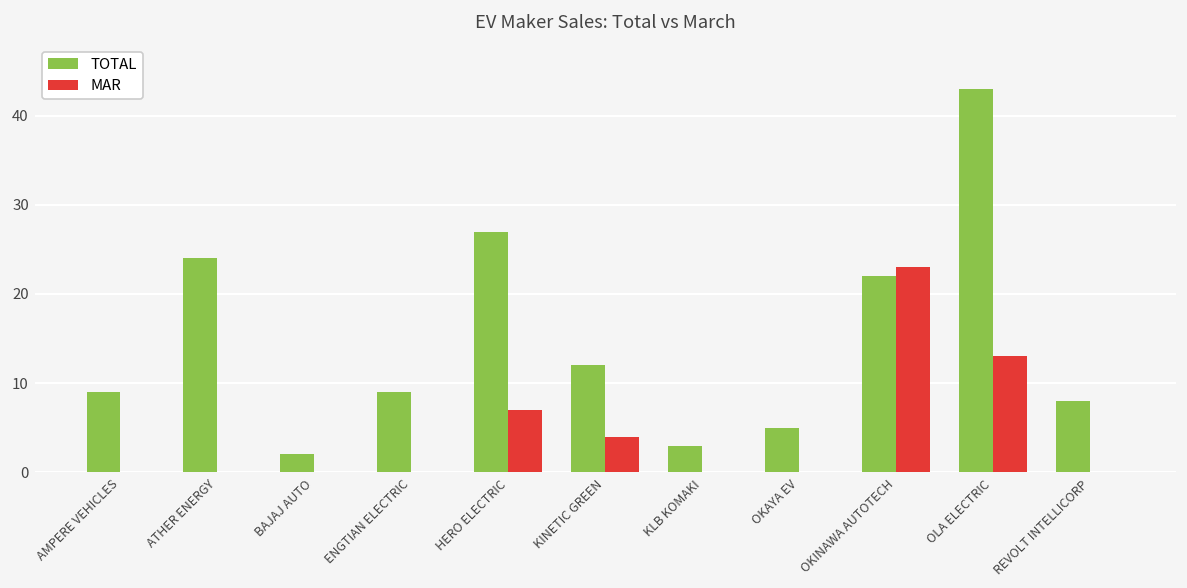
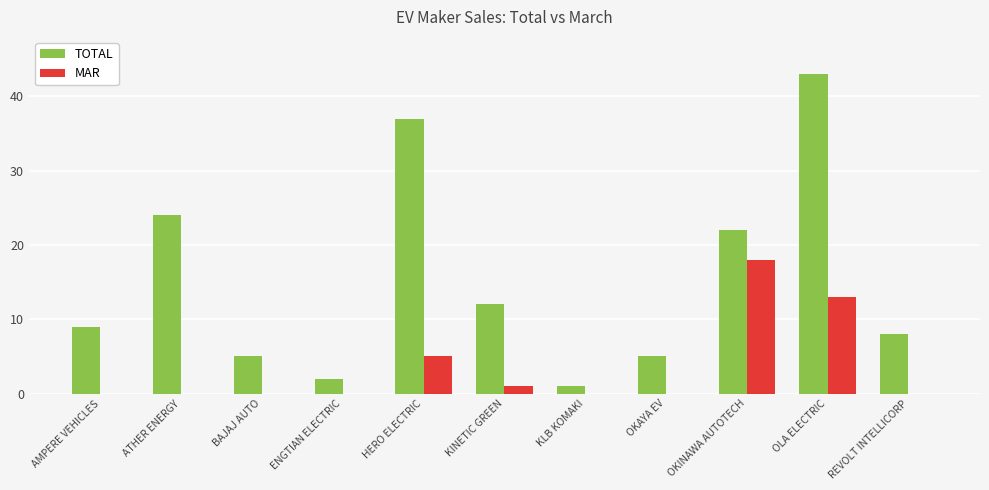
  {
    "TOTAL": {
      "AMPERE VEHICLES": 9,
      "ATHER ENERGY": 24,
-     "BAJAJ AUTO": 2,
-     "ENGTIAN ELECTRIC": 9,
-     "HERO ELECTRIC": 27,
+     "BAJAJ AUTO": 5,
+     "ENGTIAN ELECTRIC": 2,
+     "HERO ELECTRIC": 37,
      "KINETIC GREEN": 12,
-     "KLB KOMAKI": 3,
+     "KLB KOMAKI": 1,
      "OKAYA EV": 5,
      "OKINAWA AUTOTECH": 22,
      "OLA ELECTRIC": 43,
      "REVOLT INTELLICORP": 8
    },
    "MAR": {
      "AMPERE VEHICLES": 0,
      "ATHER ENERGY": 0,
      "BAJAJ AUTO": 0,
      "ENGTIAN ELECTRIC": 0,
-     "HERO ELECTRIC": 7,
-     "KINETIC GREEN": 4,
+     "HERO ELECTRIC": 5,
+     "KINETIC GREEN": 1,
      "KLB KOMAKI": 0,
      "OKAYA EV": 0,
-     "OKINAWA AUTOTECH": 23,
+     "OKINAWA AUTOTECH": 18,
      "OLA ELECTRIC": 13,
      "REVOLT INTELLICORP": 0
    }
  }
